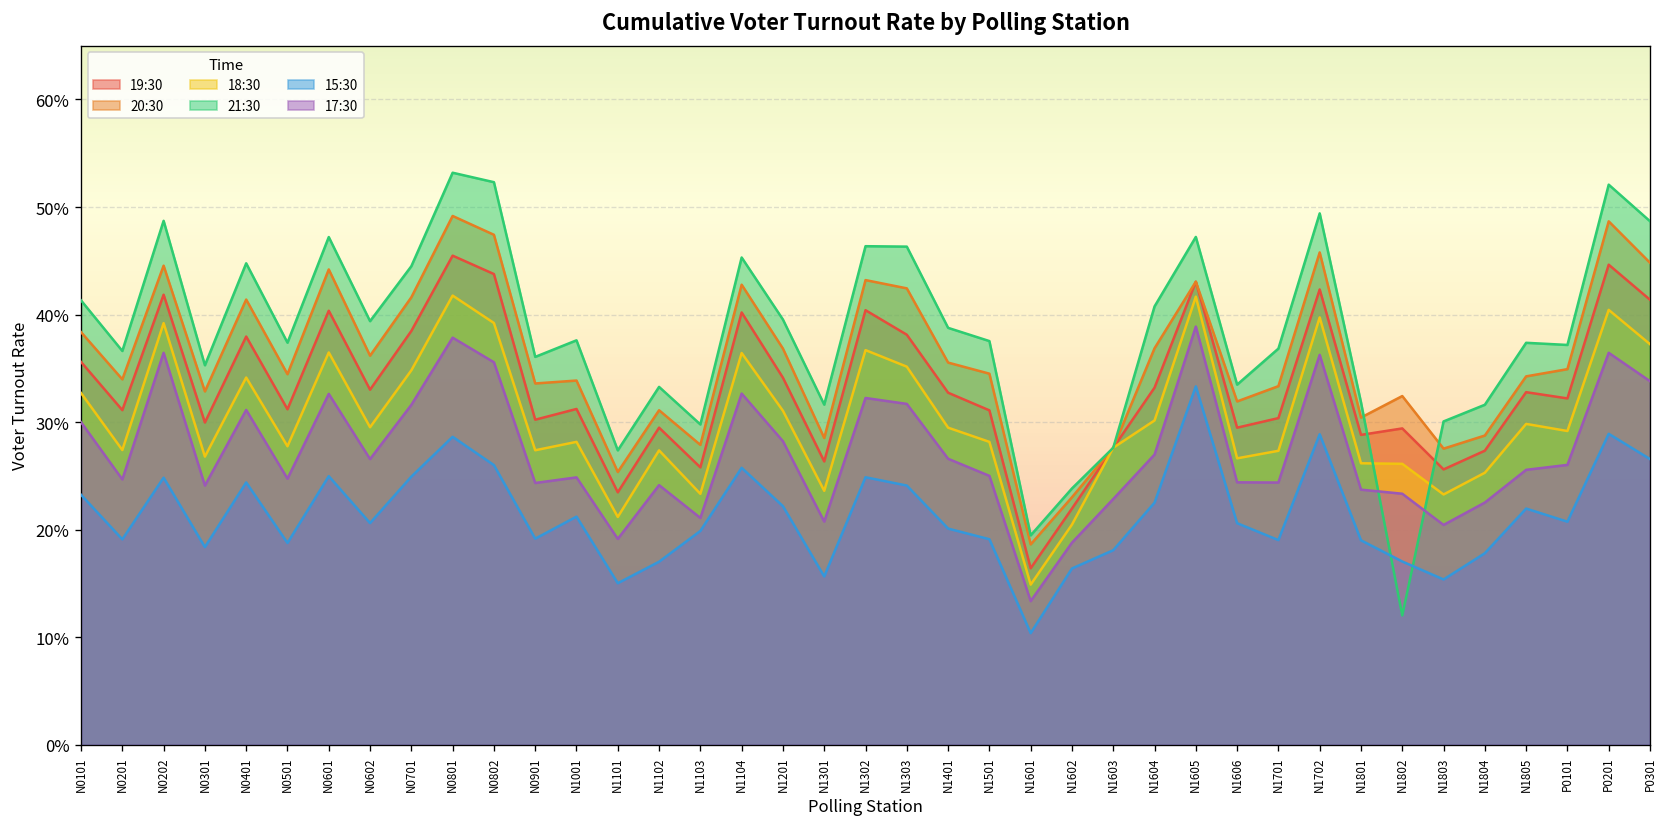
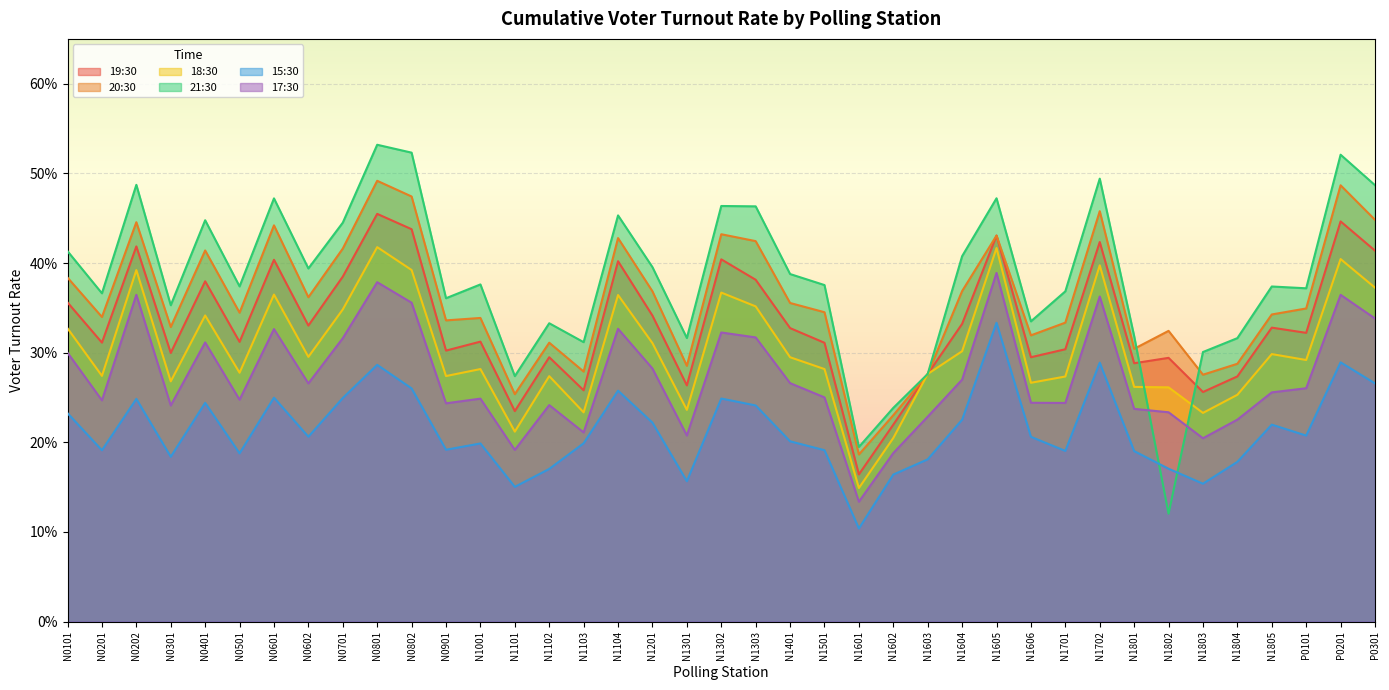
  {
    "21:30": {
      "N0101": "41%",
      "N0201": "37%",
      "N0202": "49%",
      "N0301": "35%",
      "N0401": "45%",
      "N0501": "37%",
      "N0601": "47%",
      "N0602": "39%",
      "N0701": "45%",
      "N0801": "53%",
      "N0802": "52%",
      "N0901": "36%",
      "N1001": "38%",
      "N1101": "27%",
      "N1102": "33%",
-     "N1103": "30%",
+     "N1103": "31%",
      "N1104": "45%",
      "N1201": "40%",
      "N1301": "32%",
      "N1302": "46%",
      "N1303": "46%",
      "N1401": "39%",
      "N1501": "38%",
      "N1601": "19%",
      "N1602": "24%",
      "N1604": "41%",
      "N1605": "47%",
      "N1606": "33%",
      "N1701": "37%",
      "N1702": "49%",
      "N1801": "32%",
      "N1802": "12%",
      "N1803": "30%",
      "N1804": "32%",
      "N1805": "37%",
      "P0101": "37%",
      "P0201": "52%",
      "P0301": "49%"
    },
    "15:30": {
      "N0101": "23%",
      "N0201": "19%",
      "N0202": "25%",
      "N0301": "18%",
      "N0401": "24%",
      "N0501": "19%",
      "N0601": "25%",
      "N0602": "21%",
      "N0701": "25%",
      "N0801": "29%",
      "N0802": "26%",
      "N0901": "19%",
-     "N1001": "21%",
+     "N1001": "20%",
      "N1101": "15%",
      "N1102": "17%",
      "N1103": "20%",
      "N1104": "26%",
      "N1201": "22%",
      "N1301": "16%",
      "N1302": "25%",
      "N1303": "24%",
      "N1401": "20%",
      "N1501": "19%",
      "N1601": "10%",
      "N1602": "16%",
      "N1603": "18%",
      "N1604": "23%",
      "N1605": "33%",
      "N1606": "21%",
      "N1701": "19%",
      "N1702": "29%",
      "N1801": "19%",
      "N1802": "17%",
      "N1803": "15%",
      "N1804": "18%",
      "N1805": "22%",
      "P0101": "21%",
      "P0201": "29%",
      "P0301": "27%"
    },
    "17:30": {
      "N0101": "30%",
      "N0201": "25%",
      "N0202": "36%",
      "N0301": "24%",
      "N0401": "31%",
      "N0501": "25%",
      "N0601": "33%",
      "N0602": "27%",
      "N0701": "32%",
      "N0801": "38%",
      "N0802": "36%",
      "N0901": "24%",
      "N1001": "25%",
      "N1101": "19%",
      "N1102": "24%",
      "N1103": "21%",
      "N1104": "33%",
      "N1201": "28%",
      "N1301": "21%",
      "N1302": "32%",
      "N1303": "32%",
      "N1401": "27%",
      "N1501": "25%",
      "N1601": "13%",
      "N1602": "19%",
      "N1603": "23%",
      "N1604": "27%",
      "N1605": "39%",
      "N1606": "24%",
      "N1701": "24%",
      "N1702": "36%",
      "N1801": "24%",
      "N1802": "23%",
      "N1803": "20%",
      "N1804": "23%",
      "N1805": "26%",
      "P0101": "26%",
      "P0201": "36%",
      "P0301": "34%"
    }
  }
